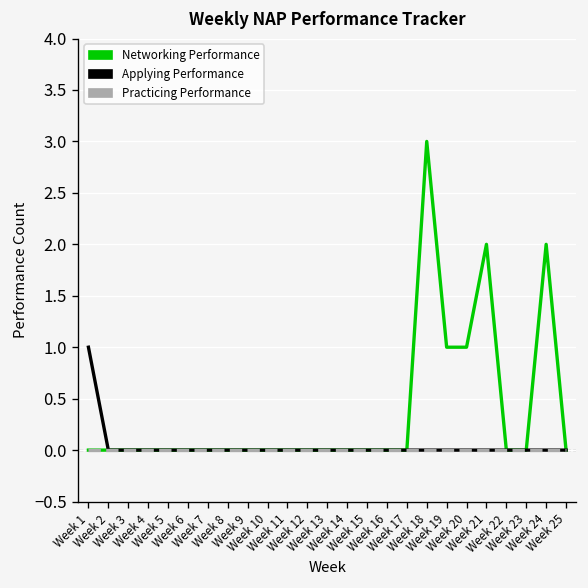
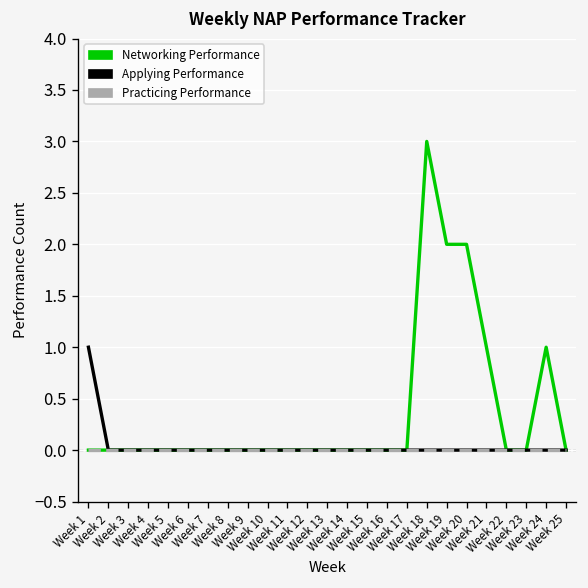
  {
    "Networking Performance": {
      "Week 18": 3,
-     "Week 19": 1,
-     "Week 20": 1,
-     "Week 21": 2,
-     "Week 24": 2
+     "Week 19": 2,
+     "Week 20": 2,
+     "Week 21": 1,
+     "Week 24": 1
    },
    "Applying Performance": {
      "Week 1": 1
    }
  }
